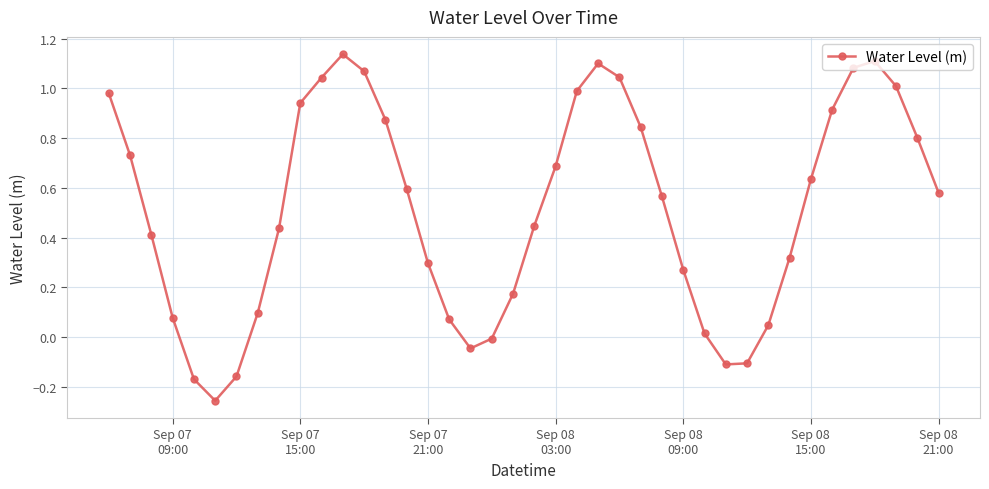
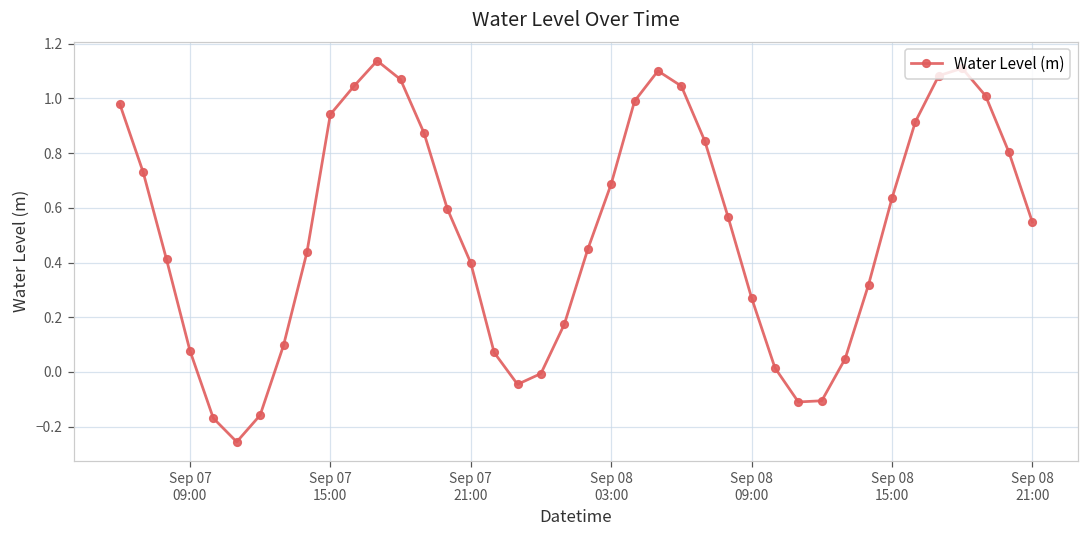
  {
    "Sep 07 09:00": 0.08,
    "Sep 07 15:00": 0.94,
-   "Sep 07 21:00": 0.30,
+   "Sep 07 21:00": 0.40,
    "Sep 08 03:00": 0.69,
    "Sep 08 09:00": 0.27,
    "Sep 08 15:00": 0.63,
-   "Sep 08 21:00": 0.58
+   "Sep 08 21:00": 0.55
  }
